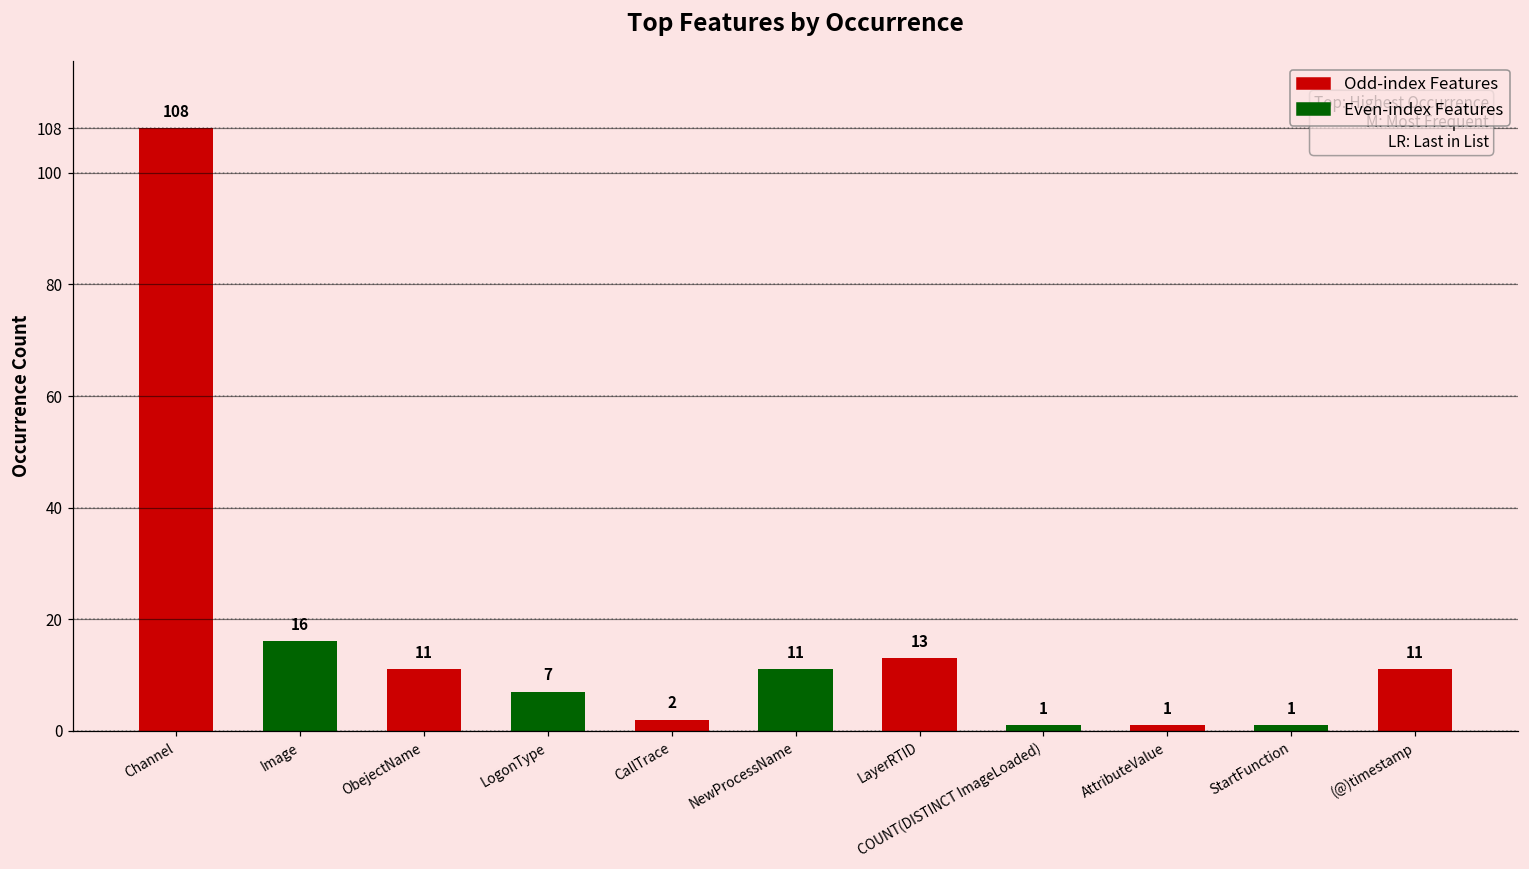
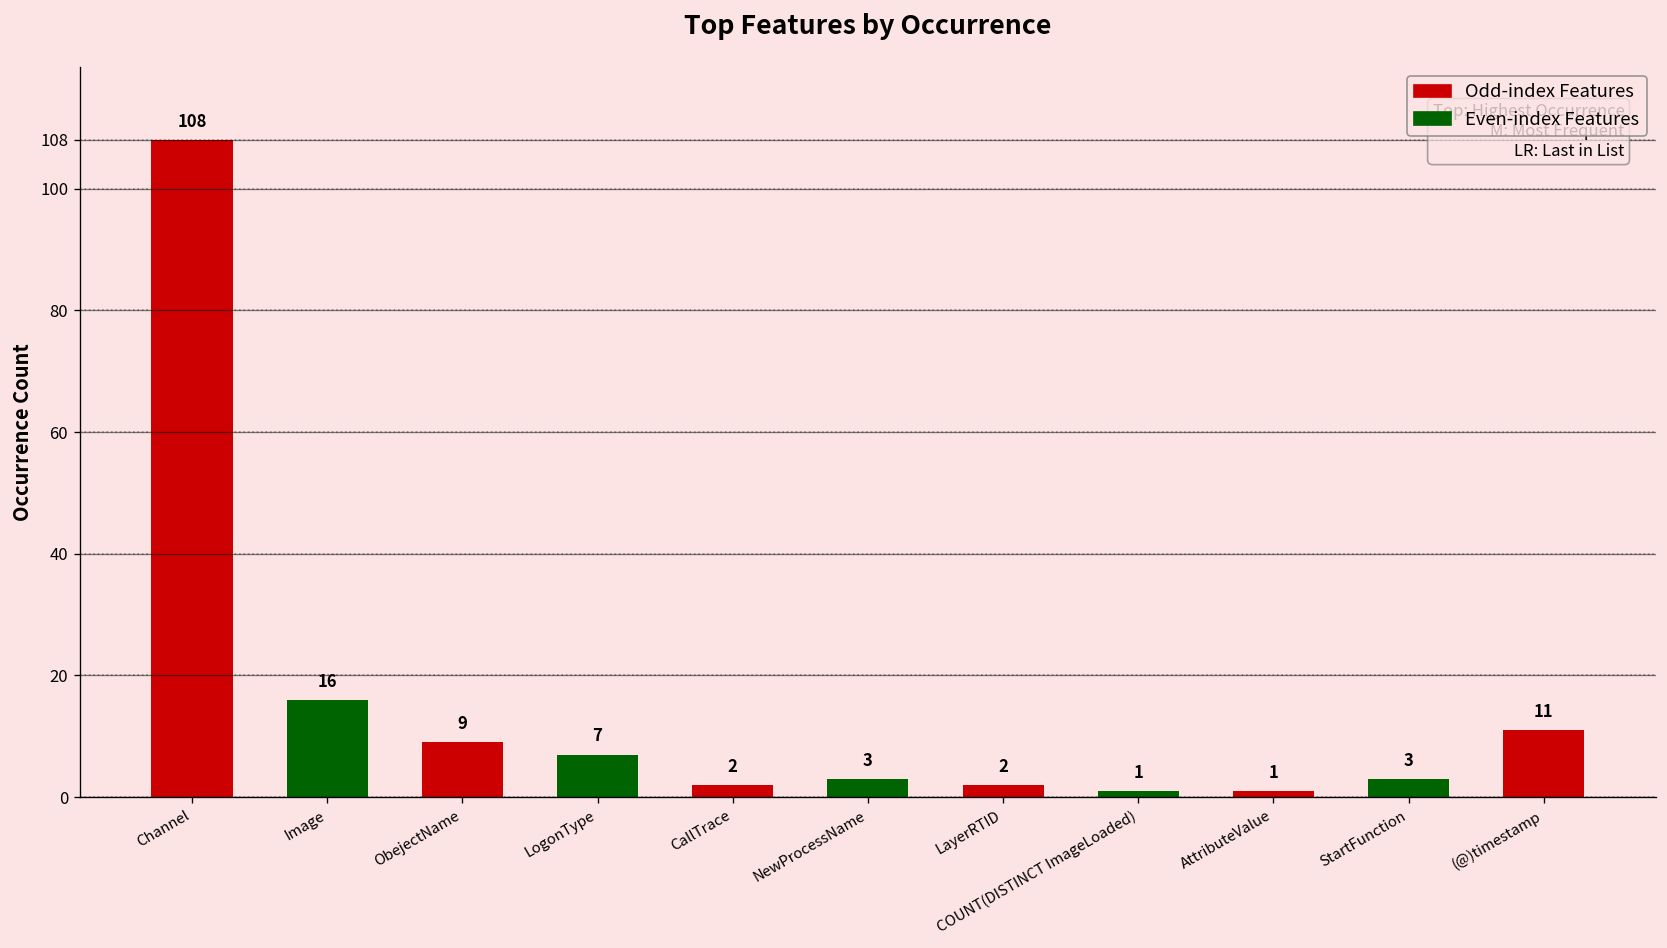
  {
    "Channel": 108,
    "Image": 16,
-   "ObejectName": 11,
+   "ObejectName": 9,
    "LogonType": 7,
    "CallTrace": 2,
-   "NewProcessName": 11,
-   "LayerRTID": 13,
+   "NewProcessName": 3,
+   "LayerRTID": 2,
    "COUNT(DISTINCT ImageLoaded)": 1,
    "AttributeValue": 1,
-   "StartFunction": 1,
+   "StartFunction": 3,
    "(@)timestamp": 11
  }
